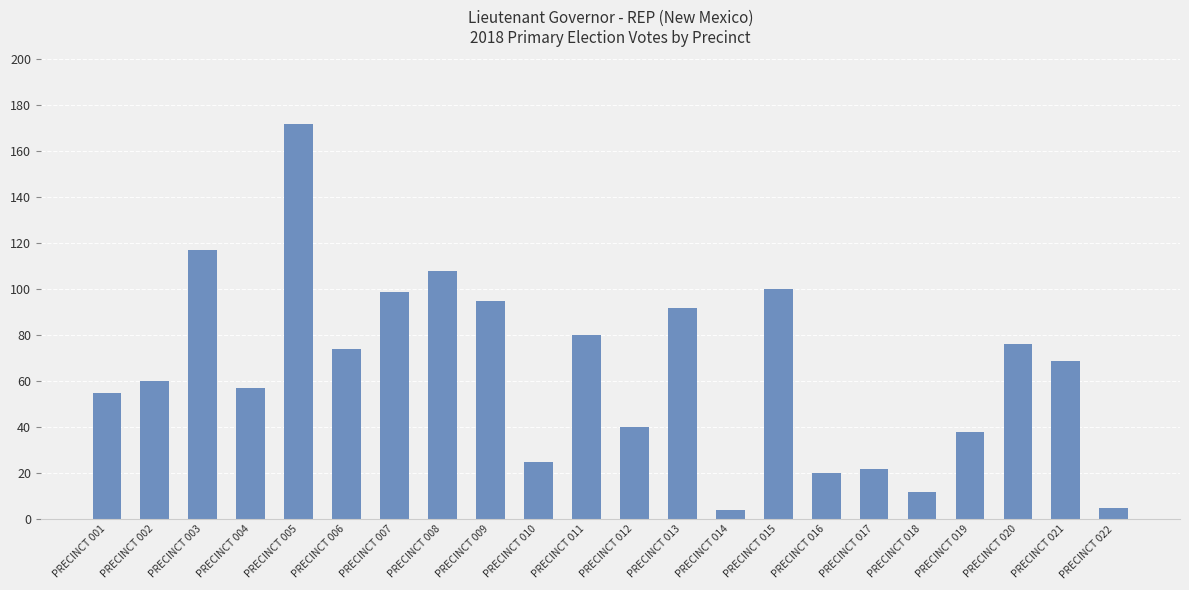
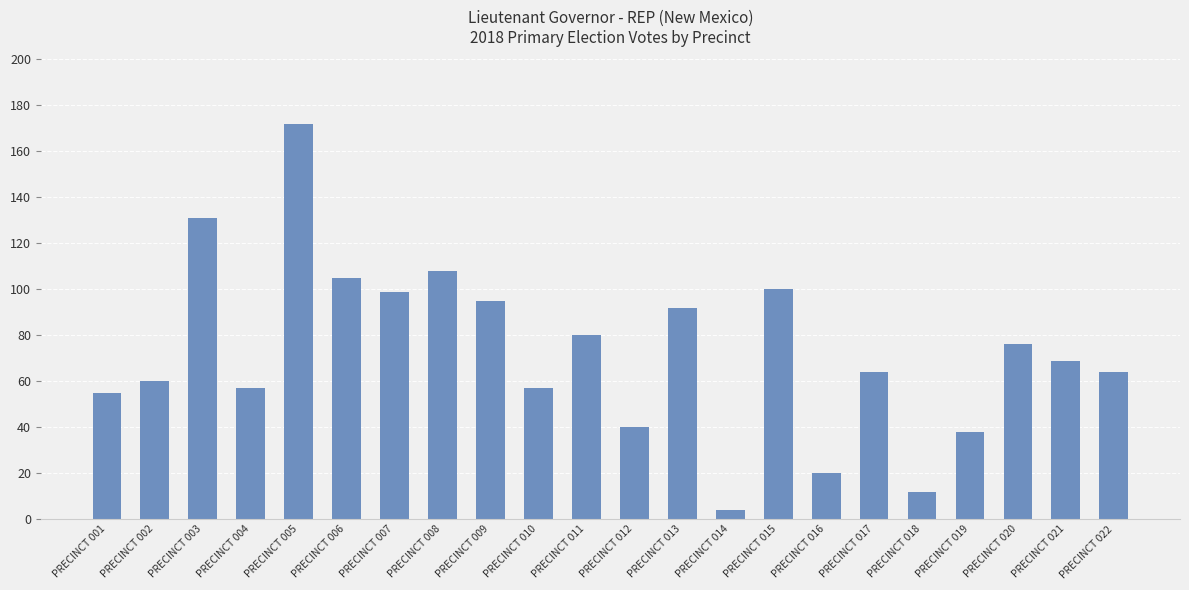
  {
    "PRECINCT 001": 55,
    "PRECINCT 002": 60,
-   "PRECINCT 003": 117,
+   "PRECINCT 003": 131,
    "PRECINCT 004": 57,
    "PRECINCT 005": 172,
-   "PRECINCT 006": 74,
+   "PRECINCT 006": 105,
    "PRECINCT 007": 99,
    "PRECINCT 008": 108,
    "PRECINCT 009": 95,
-   "PRECINCT 010": 25,
+   "PRECINCT 010": 57,
    "PRECINCT 011": 80,
    "PRECINCT 012": 40,
    "PRECINCT 013": 92,
    "PRECINCT 014": 4,
    "PRECINCT 015": 100,
    "PRECINCT 016": 20,
-   "PRECINCT 017": 22,
+   "PRECINCT 017": 64,
    "PRECINCT 018": 12,
    "PRECINCT 019": 38,
    "PRECINCT 020": 76,
    "PRECINCT 021": 69,
-   "PRECINCT 022": 5
+   "PRECINCT 022": 64
  }
